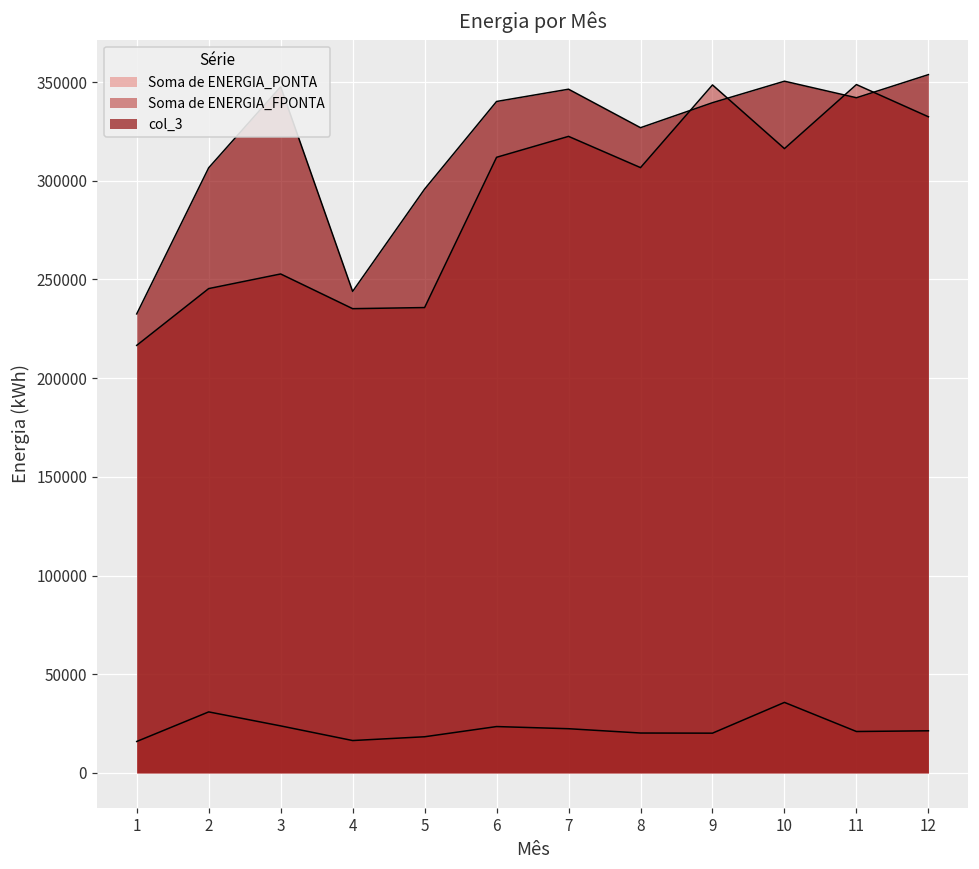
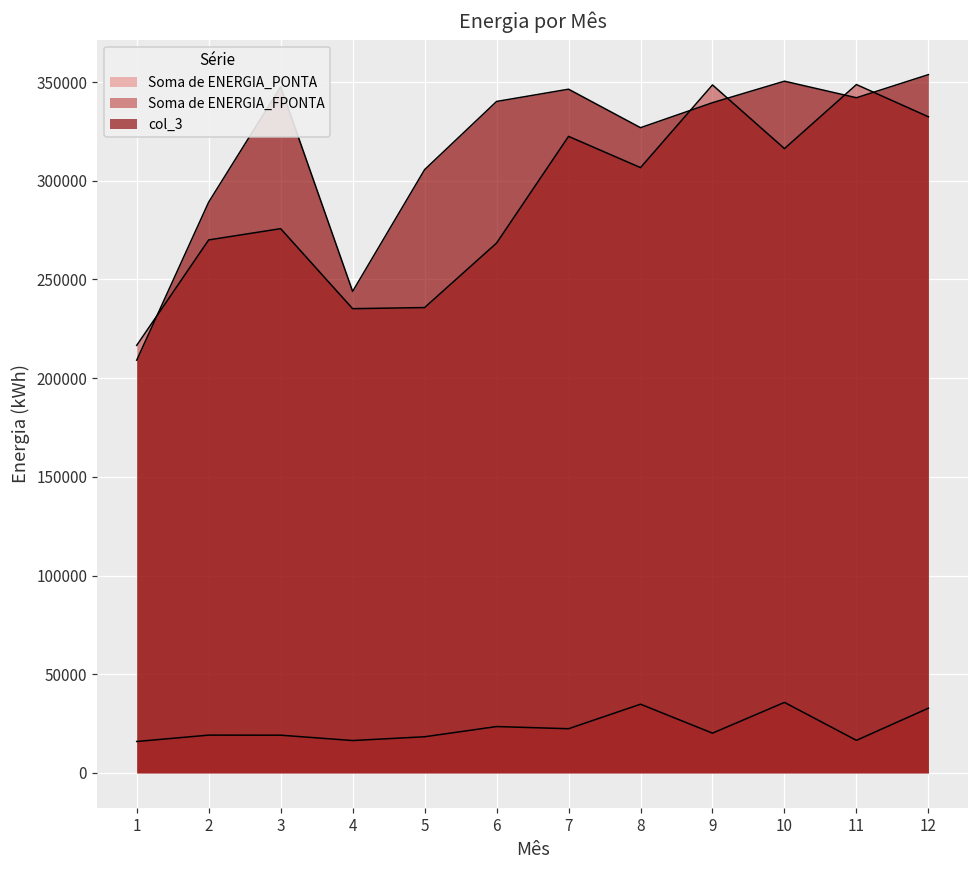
  {
    "Soma de ENERGIA_PONTA": {
      "1": 16000,
-     "2": 31000,
-     "3": 24000,
+     "2": 19000,
+     "3": 19000,
      "4": 16000,
      "5": 18000,
      "6": 23000,
      "7": 22000,
-     "8": 20000,
+     "8": 35000,
      "9": 20000,
      "10": 36000,
-     "11": 21000,
-     "12": 21000
+     "11": 17000,
+     "12": 33000
    },
    "Soma de ENERGIA_FPONTA": {
      "1": 217000,
-     "2": 245000,
-     "3": 253000,
+     "2": 270000,
+     "3": 276000,
      "4": 235000,
      "5": 236000,
-     "6": 312000,
+     "6": 268000,
      "7": 322000,
      "8": 307000,
      "9": 349000,
      "10": 316000,
      "11": 349000,
      "12": 332000
    },
    "col_3": {
-     "1": 233000,
-     "2": 307000,
+     "1": 209000,
+     "2": 289000,
      "4": 244000,
-     "5": 296000,
+     "5": 306000,
      "6": 340000,
      "7": 346000,
      "8": 327000,
      "9": 340000,
      "10": 350000,
      "11": 342000,
      "12": 354000
    }
  }
